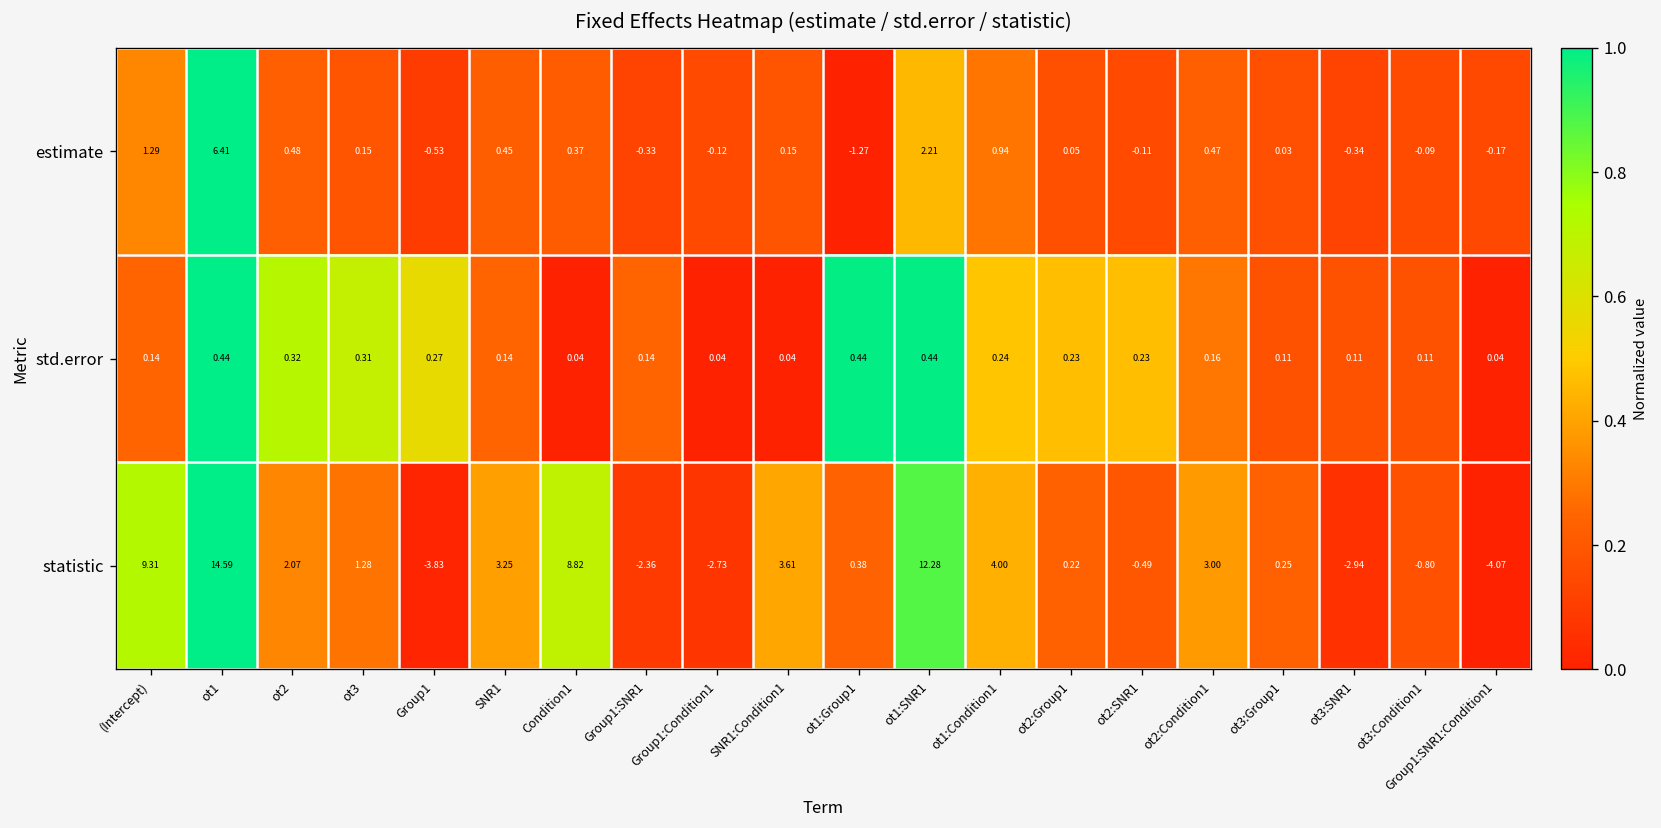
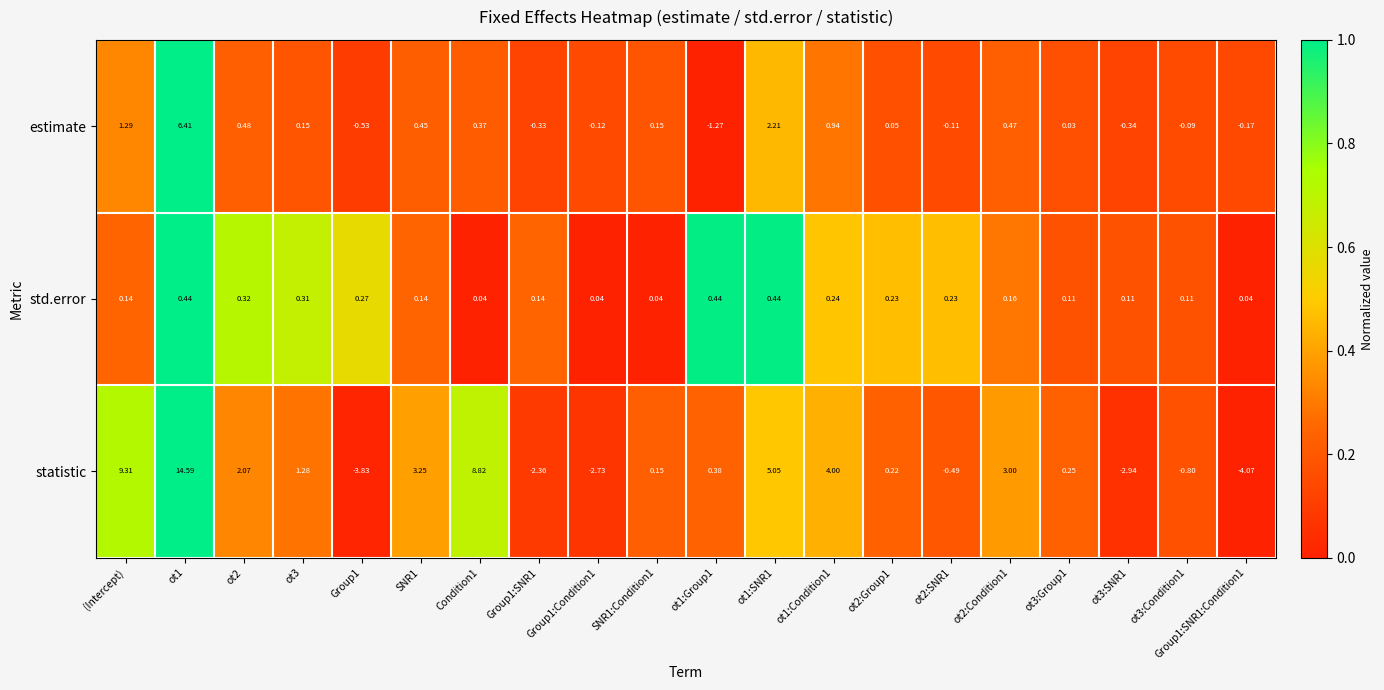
  {
    "estimate": {
      "(Intercept)": 1.29,
      "ot1": 6.41,
      "ot2": 0.48,
      "ot3": 0.15,
      "Group1": -0.53,
      "SNR1": 0.45,
      "Condition1": 0.37,
      "Group1:SNR1": -0.33,
      "Group1:Condition1": -0.12,
      "SNR1:Condition1": 0.15,
      "ot1:Group1": -1.27,
      "ot1:SNR1": 2.21,
      "ot1:Condition1": 0.94,
      "ot2:Group1": 0.05,
      "ot2:SNR1": -0.11,
      "ot2:Condition1": 0.47,
      "ot3:Group1": 0.03,
      "ot3:SNR1": -0.34,
      "ot3:Condition1": -0.09,
      "Group1:SNR1:Condition1": -0.17
    },
    "std.error": {
      "(Intercept)": 0.14,
      "ot1": 0.44,
      "ot2": 0.32,
      "ot3": 0.31,
      "Group1": 0.27,
      "SNR1": 0.14,
      "Condition1": 0.04,
      "Group1:SNR1": 0.14,
      "Group1:Condition1": 0.04,
      "SNR1:Condition1": 0.04,
      "ot1:Group1": 0.44,
      "ot1:SNR1": 0.44,
      "ot1:Condition1": 0.24,
      "ot2:Group1": 0.23,
      "ot2:SNR1": 0.23,
      "ot2:Condition1": 0.16,
      "ot3:Group1": 0.11,
      "ot3:SNR1": 0.11,
      "ot3:Condition1": 0.11,
      "Group1:SNR1:Condition1": 0.04
    },
    "statistic": {
      "(Intercept)": 9.31,
      "ot1": 14.59,
      "ot2": 2.07,
      "ot3": 1.28,
      "Group1": -3.83,
      "SNR1": 3.25,
      "Condition1": 8.82,
      "Group1:SNR1": -2.36,
      "Group1:Condition1": -2.73,
-     "SNR1:Condition1": 3.61,
+     "SNR1:Condition1": 0.15,
      "ot1:Group1": 0.38,
-     "ot1:SNR1": 12.28,
+     "ot1:SNR1": 5.05,
      "ot1:Condition1": 4.00,
      "ot2:Group1": 0.22,
      "ot2:SNR1": -0.49,
      "ot2:Condition1": 3.00,
      "ot3:Group1": 0.25,
      "ot3:SNR1": -2.94,
      "ot3:Condition1": -0.80,
      "Group1:SNR1:Condition1": -4.07
    }
  }
